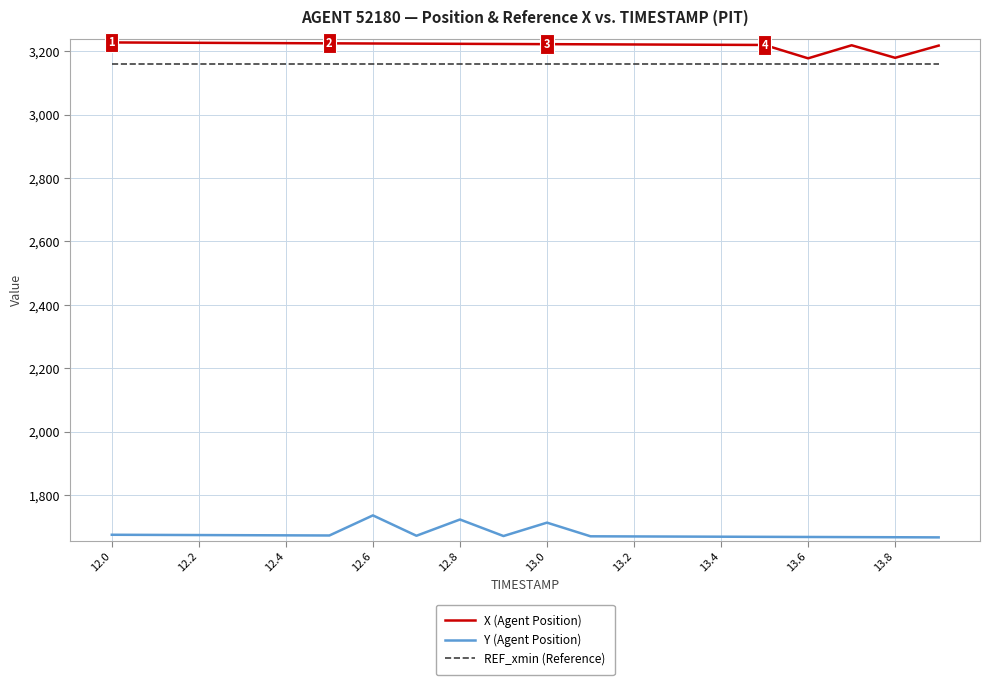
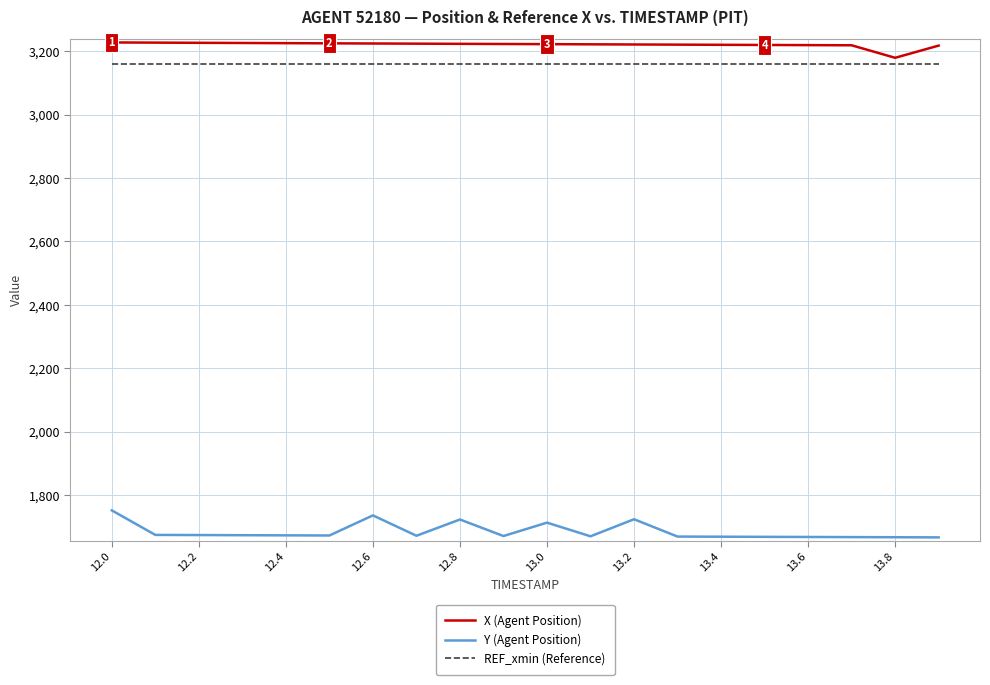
  {
    "X (Agent Position)": {
      "12.2": "3,230",
      "12.4": "3,230",
      "12.6": "3,220",
      "12.8": "3,220",
      "13.2": "3,220",
      "13.4": "3,220",
-     "13.6": "3,180",
+     "13.6": "3,220",
      "13.8": "3,180"
    },
    "Y (Agent Position)": {
-     "12.0": "1,670",
+     "12.0": "1,750",
      "12.2": "1,670",
      "12.4": "1,670",
      "12.6": "1,740",
      "12.8": "1,720",
      "13.0": "1,710",
-     "13.2": "1,670",
+     "13.2": "1,720",
      "13.4": "1,670",
      "13.6": "1,670",
      "13.8": "1,670"
    },
    "REF_xmin (Reference)": {
      "12.0": "3,160",
      "12.2": "3,160",
      "12.4": "3,160",
      "12.6": "3,160",
      "12.8": "3,160",
      "13.0": "3,160",
      "13.2": "3,160",
      "13.4": "3,160",
      "13.6": "3,160",
      "13.8": "3,160"
    }
  }
